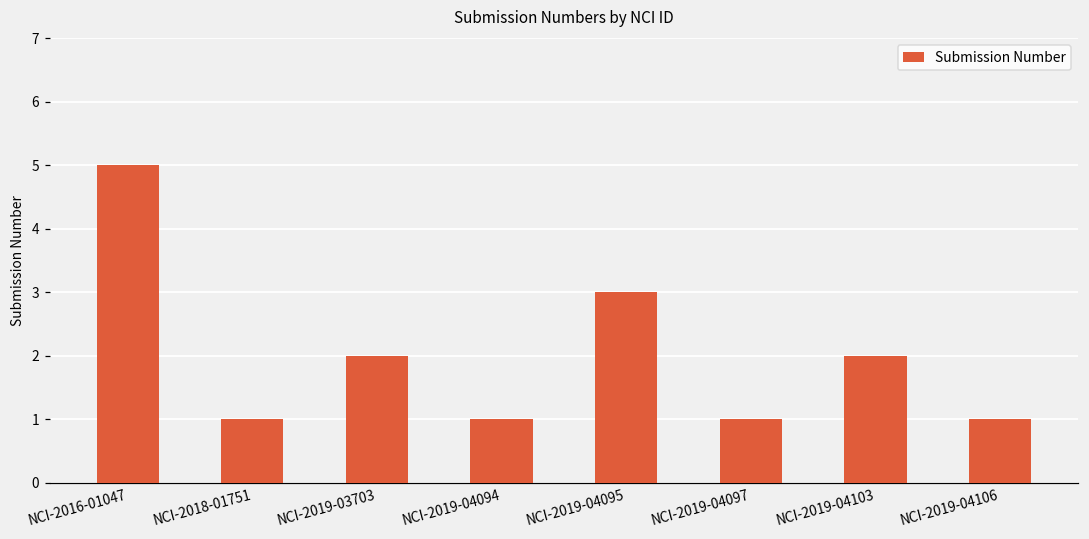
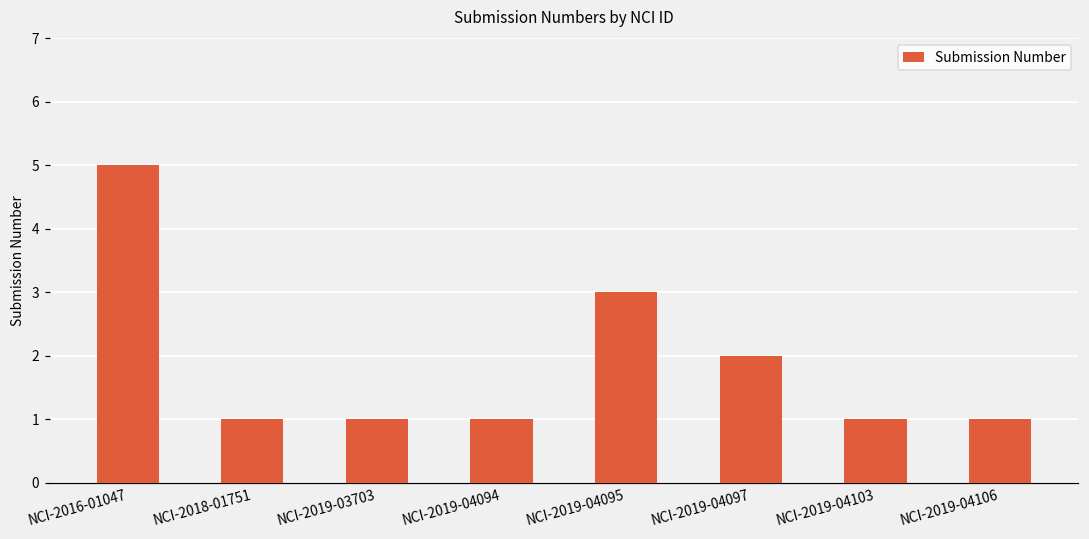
  {
    "NCI-2016-01047": 5,
    "NCI-2018-01751": 1,
-   "NCI-2019-03703": 2,
+   "NCI-2019-03703": 1,
    "NCI-2019-04094": 1,
    "NCI-2019-04095": 3,
-   "NCI-2019-04097": 1,
-   "NCI-2019-04103": 2,
+   "NCI-2019-04097": 2,
+   "NCI-2019-04103": 1,
    "NCI-2019-04106": 1
  }
